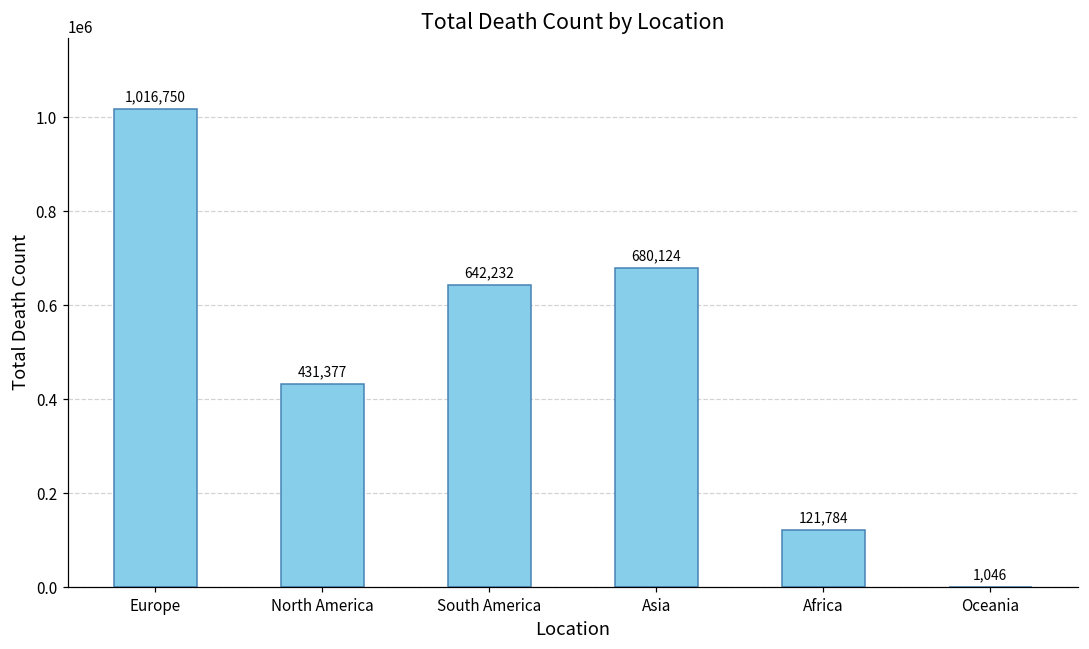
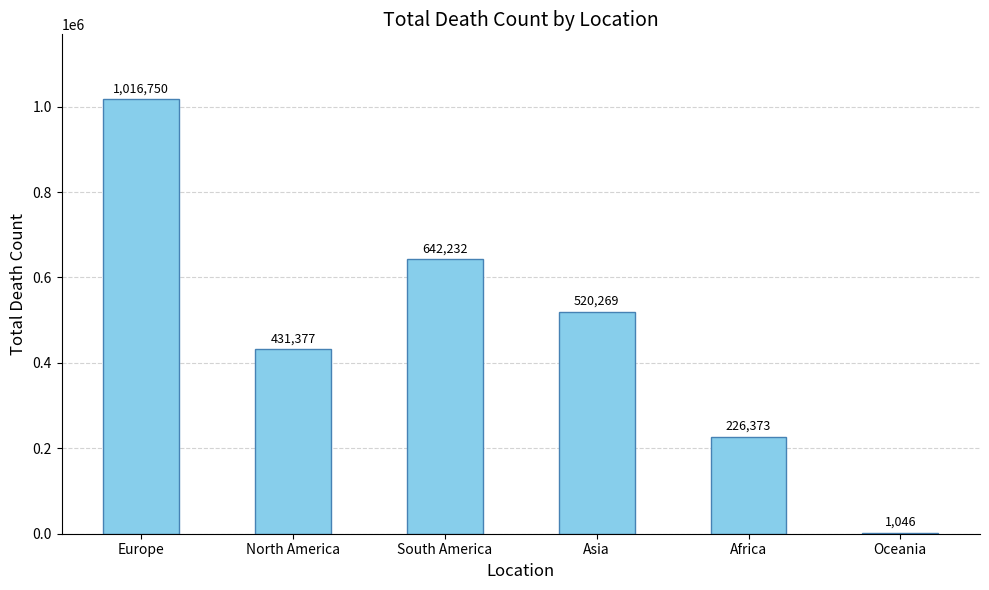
  {
    "Europe": "1,016,750",
    "North America": "431,377",
    "South America": "642,232",
-   "Asia": "680,124",
-   "Africa": "121,784",
+   "Asia": "520,269",
+   "Africa": "226,373",
    "Oceania": "1,046"
  }
